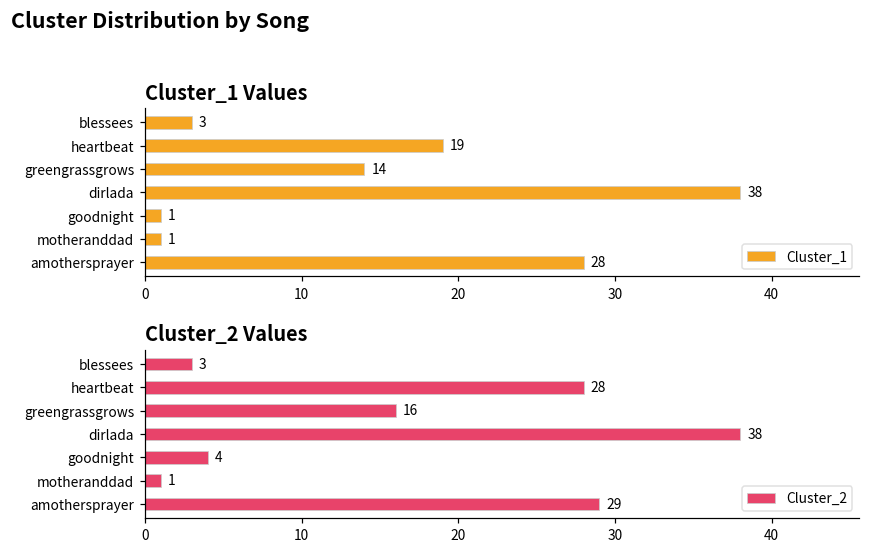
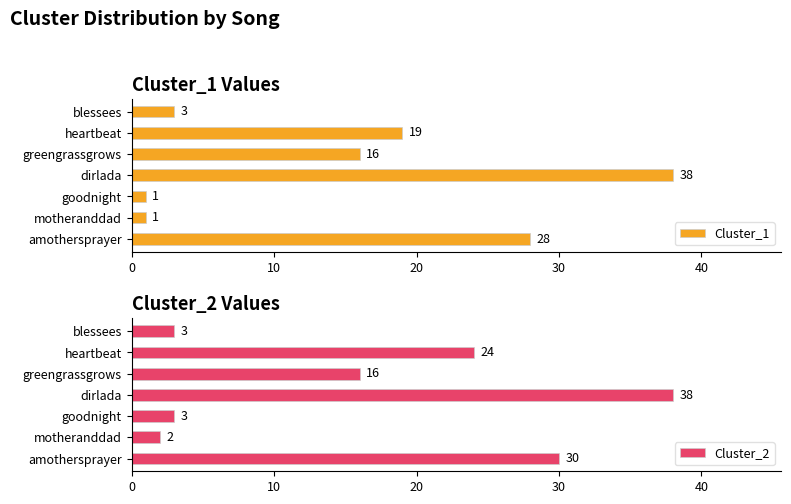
  {
    "Cluster_1 Values": {
      "blessees": 3,
      "heartbeat": 19,
-     "greengrassgrows": 14,
+     "greengrassgrows": 16,
      "dirlada": 38,
      "goodnight": 1,
      "motheranddad": 1,
      "amothersprayer": 28
    },
    "Cluster_2 Values": {
      "blessees": 3,
-     "heartbeat": 28,
+     "heartbeat": 24,
      "greengrassgrows": 16,
      "dirlada": 38,
-     "goodnight": 4,
-     "motheranddad": 1,
-     "amothersprayer": 29
+     "goodnight": 3,
+     "motheranddad": 2,
+     "amothersprayer": 30
    }
  }
